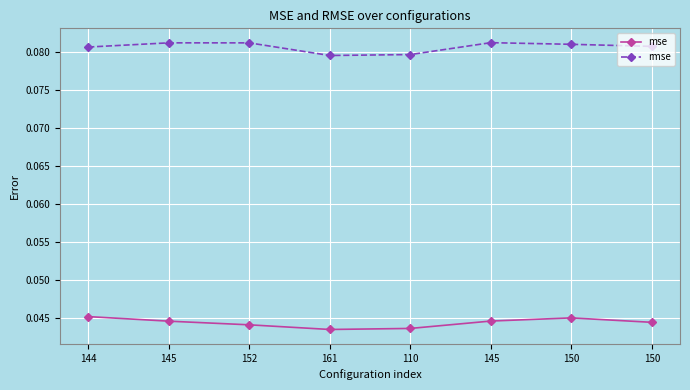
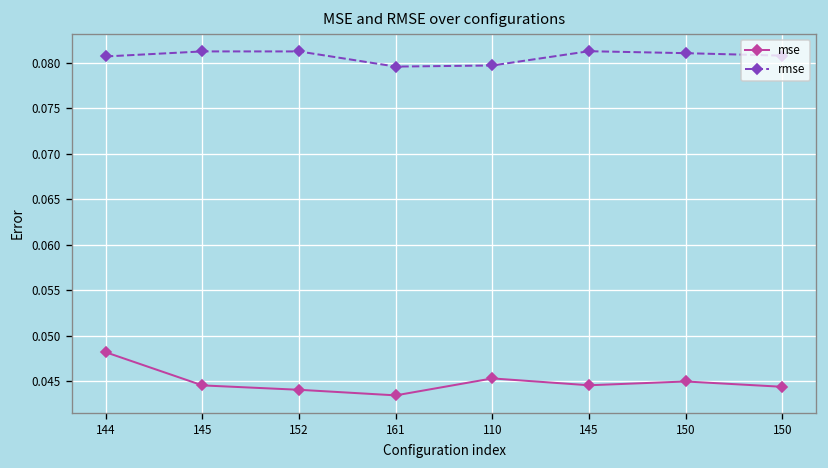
  {
    "mse": {
-     "144": 0.045,
+     "144": 0.048,
      "152": 0.044,
      "161": 0.043,
-     "110": 0.044
+     "110": 0.045
    },
    "rmse": {
      "144": 0.081,
      "152": 0.081,
      "161": 0.080,
      "110": 0.080
    }
  }
